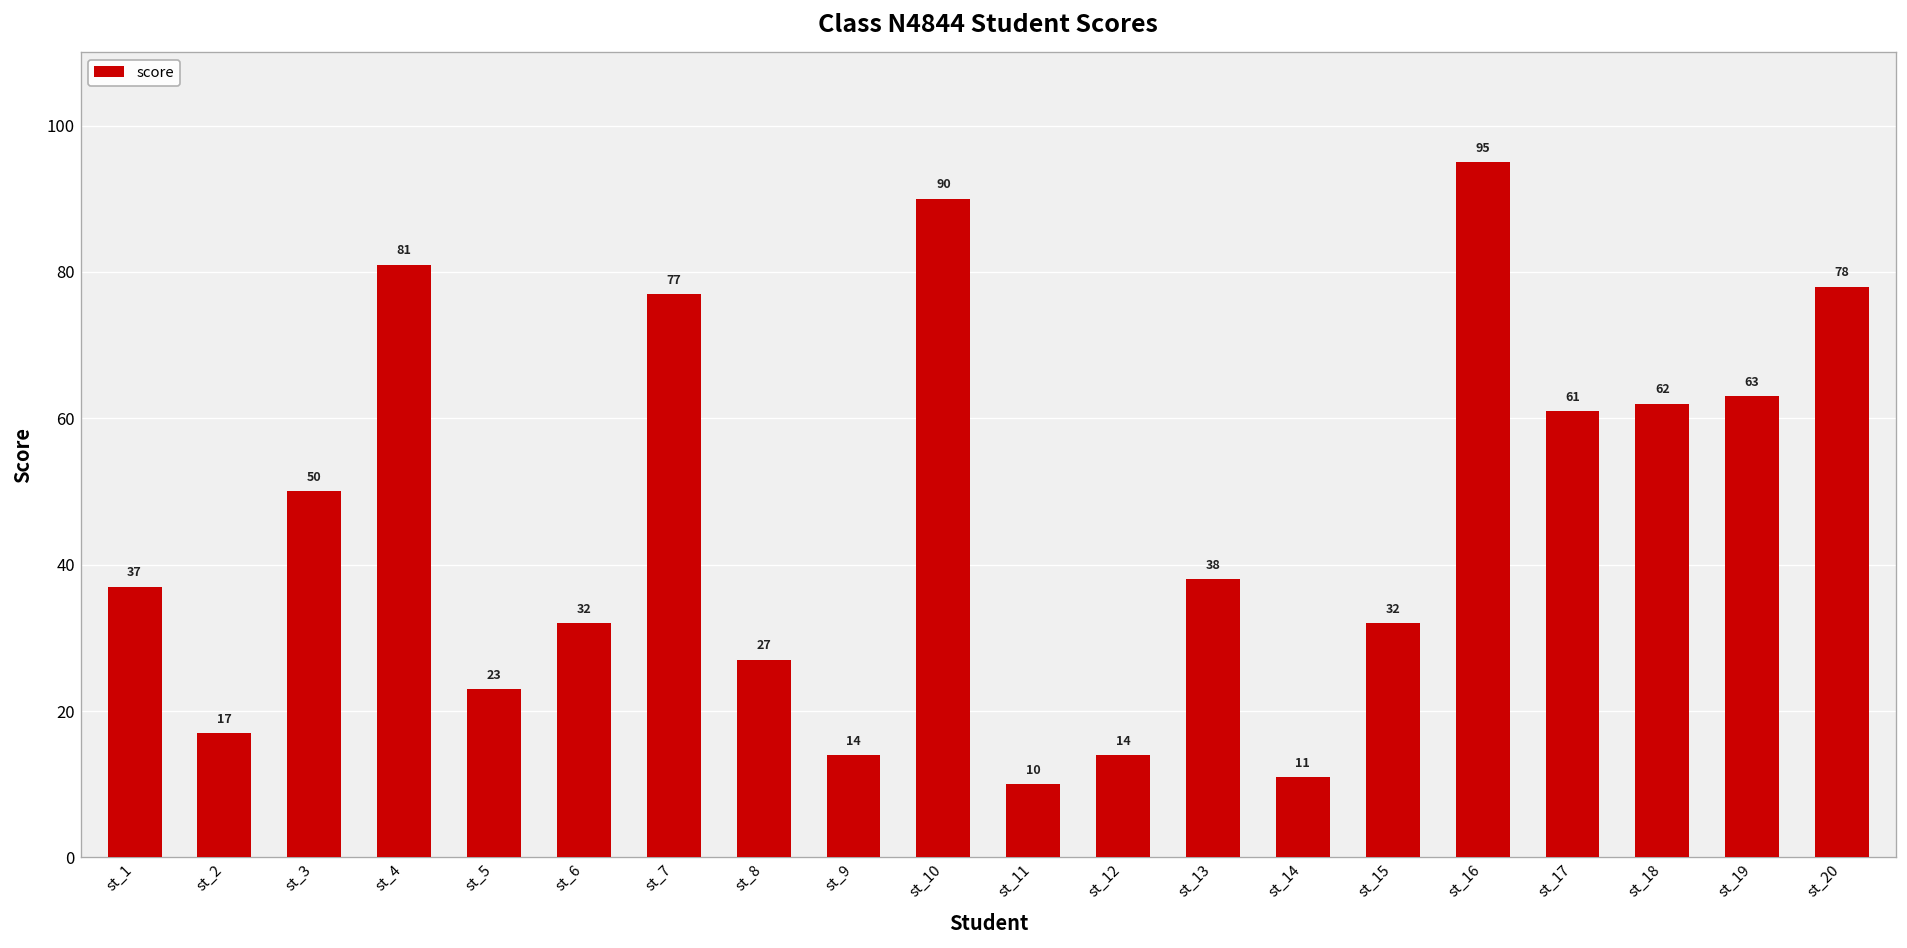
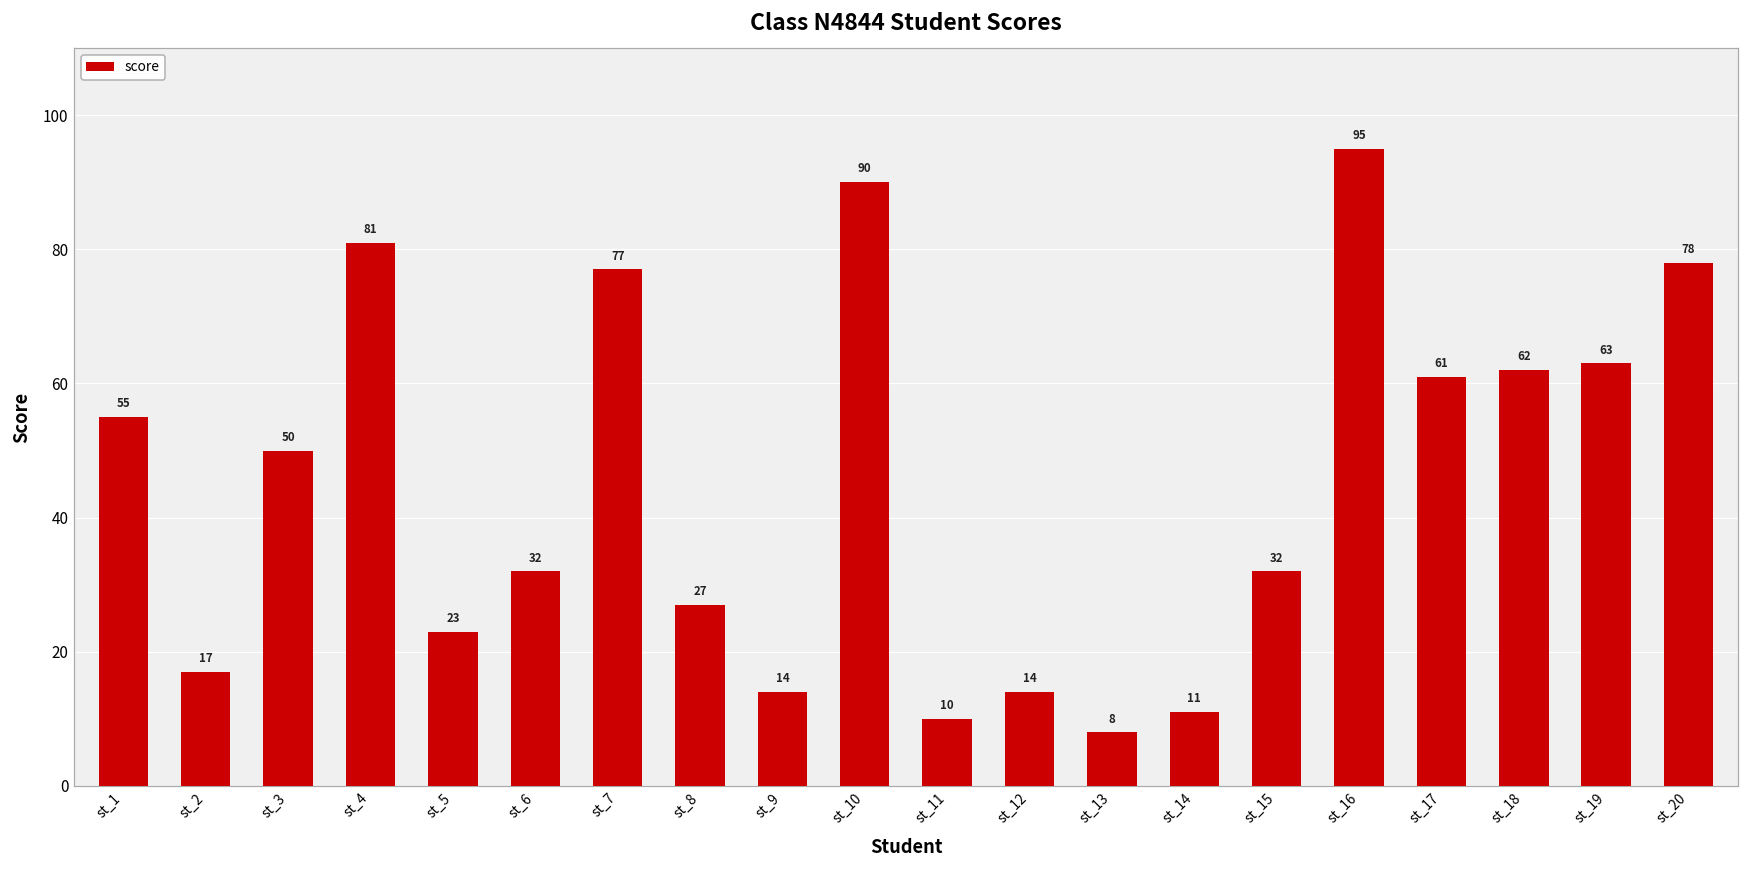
  {
-   "st_1": 37,
+   "st_1": 55,
    "st_2": 17,
    "st_3": 50,
    "st_4": 81,
    "st_5": 23,
    "st_6": 32,
    "st_7": 77,
    "st_8": 27,
    "st_9": 14,
    "st_10": 90,
    "st_11": 10,
    "st_12": 14,
-   "st_13": 38,
+   "st_13": 8,
    "st_14": 11,
    "st_15": 32,
    "st_16": 95,
    "st_17": 61,
    "st_18": 62,
    "st_19": 63,
    "st_20": 78
  }
